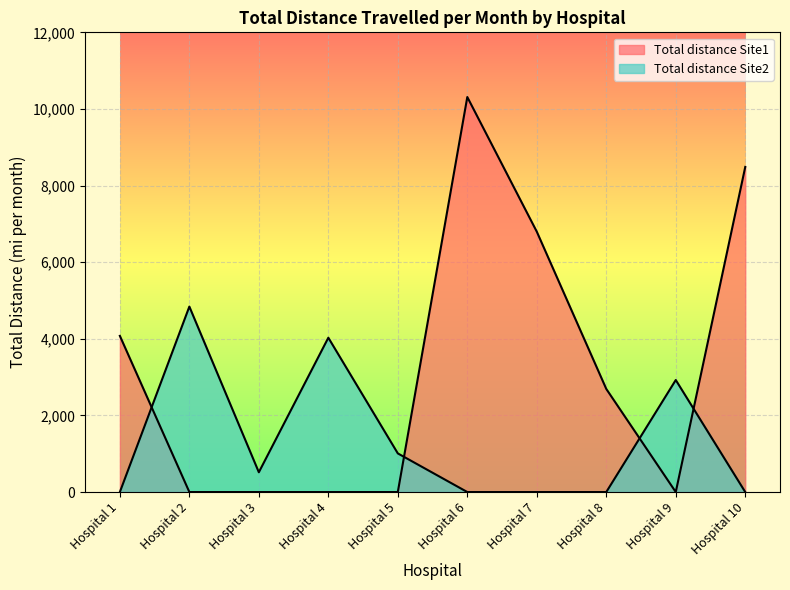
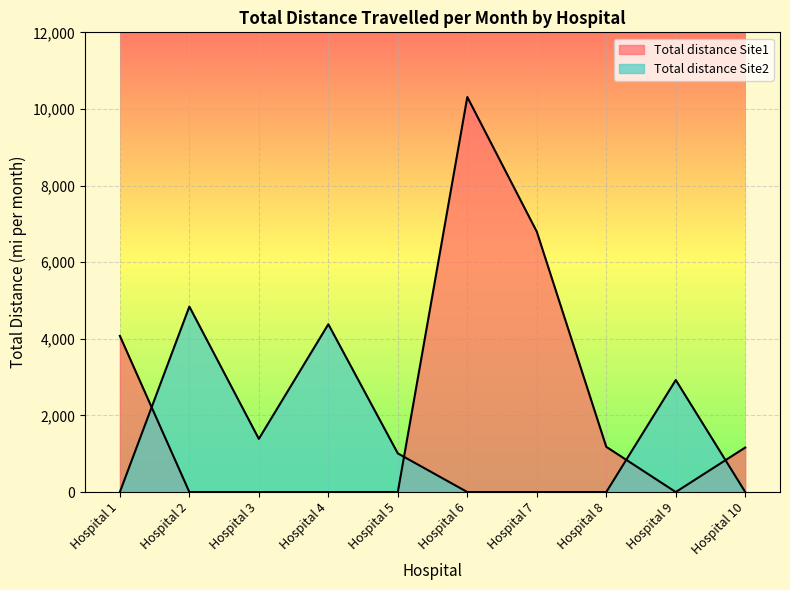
  {
    "Total distance Site1": {
      "Hospital 1": "4,100",
      "Hospital 2": "0",
      "Hospital 3": "0",
      "Hospital 4": "0",
      "Hospital 5": "0",
      "Hospital 6": "10,300",
      "Hospital 7": "6,800",
-     "Hospital 8": "2,700",
+     "Hospital 8": "1,200",
      "Hospital 9": "0",
-     "Hospital 10": "8,500"
+     "Hospital 10": "1,200"
    },
    "Total distance Site2": {
      "Hospital 1": "0",
      "Hospital 2": "4,800",
-     "Hospital 3": "500",
-     "Hospital 4": "4,000",
+     "Hospital 3": "1,400",
+     "Hospital 4": "4,400",
      "Hospital 5": "1,000",
      "Hospital 6": "0",
      "Hospital 7": "0",
      "Hospital 8": "0",
      "Hospital 9": "2,900",
      "Hospital 10": "0"
    }
  }
